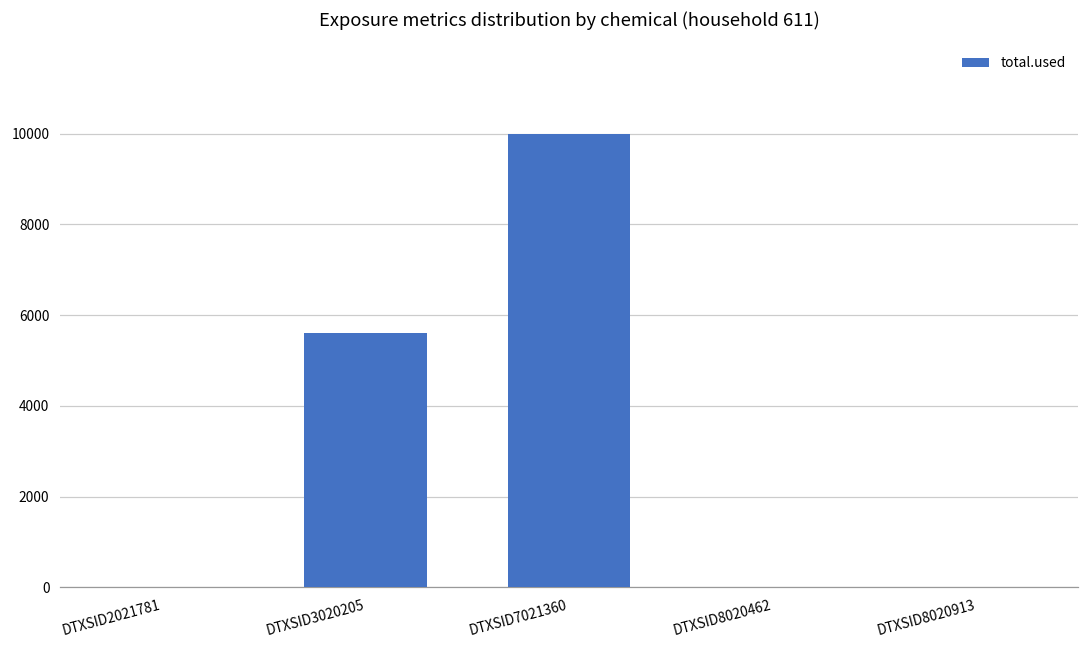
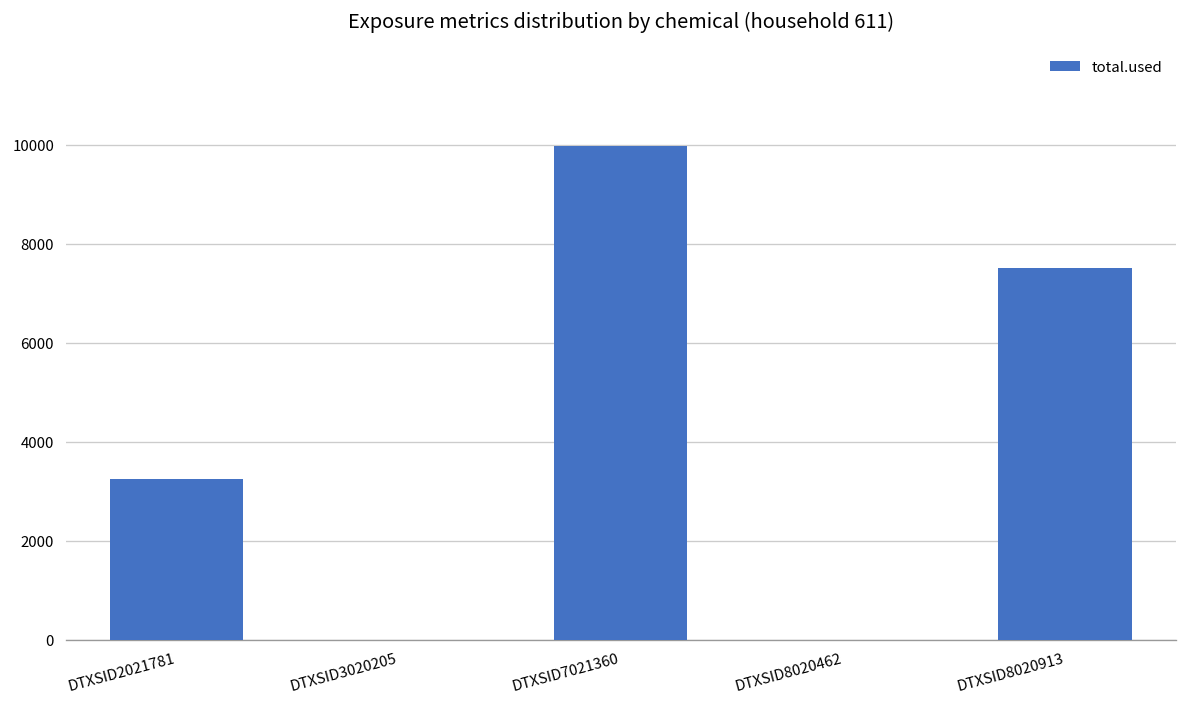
  {
-   "DTXSID2021781": 0,
-   "DTXSID3020205": 5600,
+   "DTXSID2021781": 3300,
+   "DTXSID3020205": 0,
    "DTXSID7021360": 10000,
    "DTXSID8020462": 0,
-   "DTXSID8020913": 0
+   "DTXSID8020913": 7500
  }
